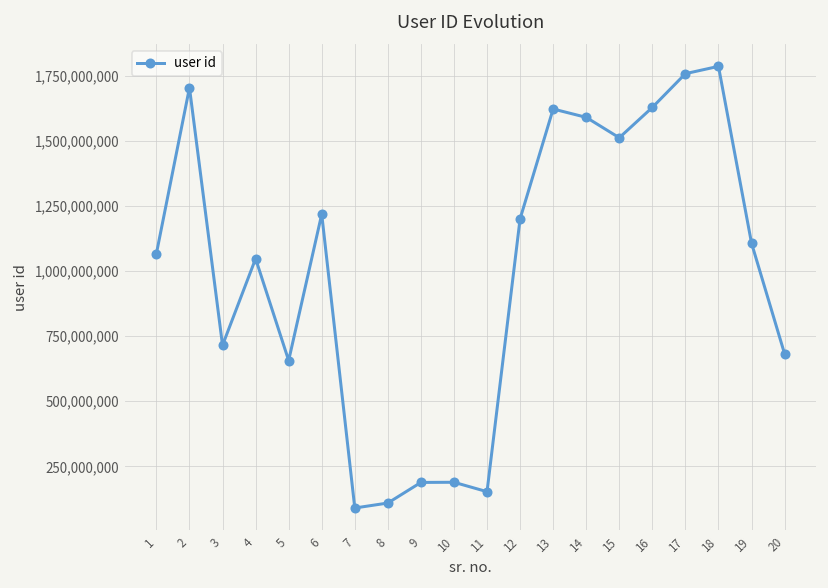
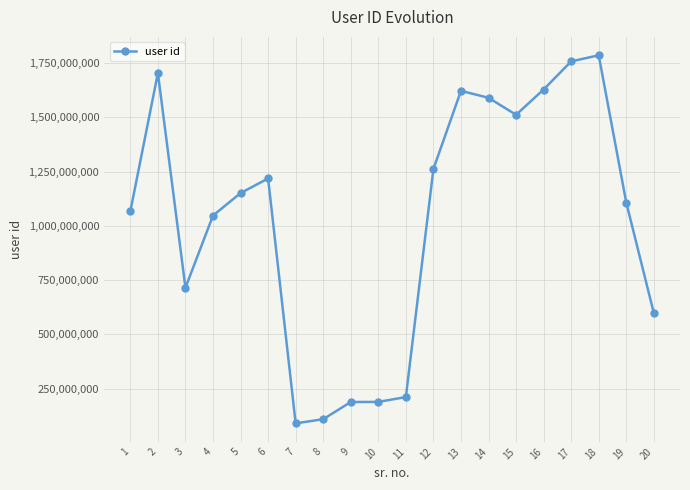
  {
    "1": "1,070,000,000",
    "2": "1,700,000,000",
    "3": "710,000,000",
    "4": "1,050,000,000",
-   "5": "660,000,000",
+   "5": "1,150,000,000",
    "6": "1,220,000,000",
    "7": "90,000,000",
    "8": "110,000,000",
    "9": "190,000,000",
    "10": "190,000,000",
-   "11": "150,000,000",
-   "12": "1,200,000,000",
+   "11": "210,000,000",
+   "12": "1,260,000,000",
    "13": "1,620,000,000",
    "14": "1,590,000,000",
    "15": "1,510,000,000",
    "16": "1,630,000,000",
    "17": "1,760,000,000",
    "18": "1,790,000,000",
    "19": "1,110,000,000",
-   "20": "680,000,000"
+   "20": "600,000,000"
  }
